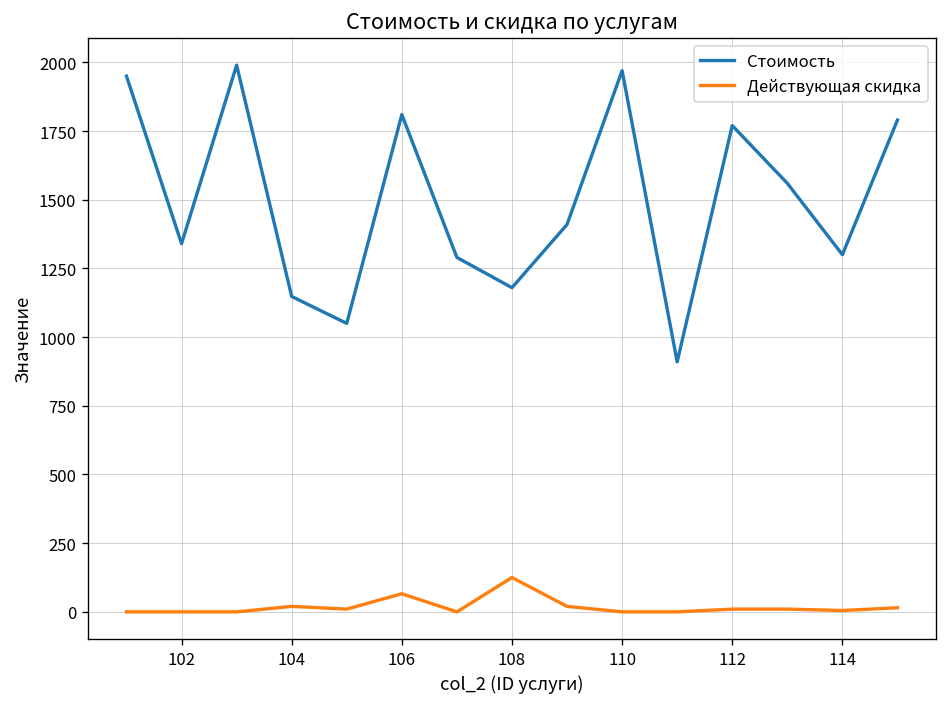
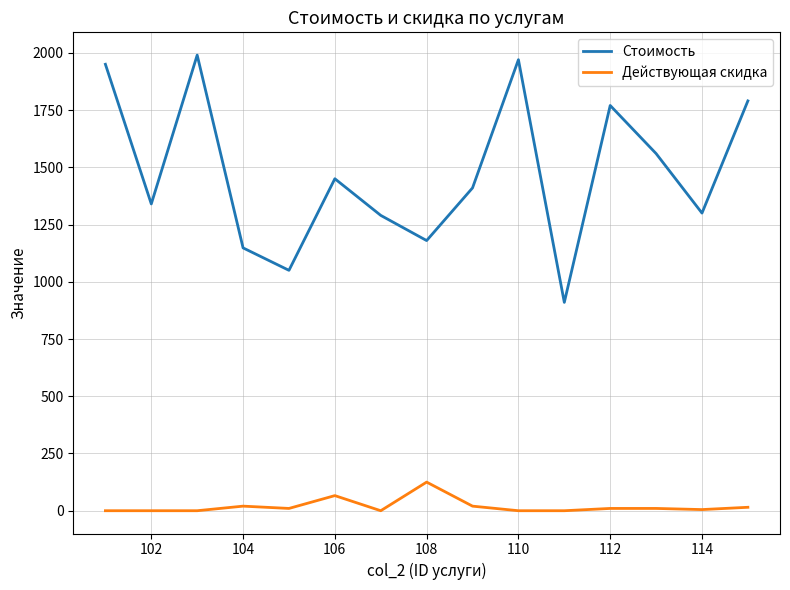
  {
    "Стоимость": {
      "102": 1340,
      "104": 1150,
-     "106": 1810,
+     "106": 1450,
      "108": 1180,
      "110": 1970,
      "112": 1770,
      "114": 1300
    },
    "Действующая скидка": {
      "102": 0,
      "104": 20,
      "106": 70,
      "108": 130,
      "110": 0,
      "112": 10,
      "114": 10
    }
  }
